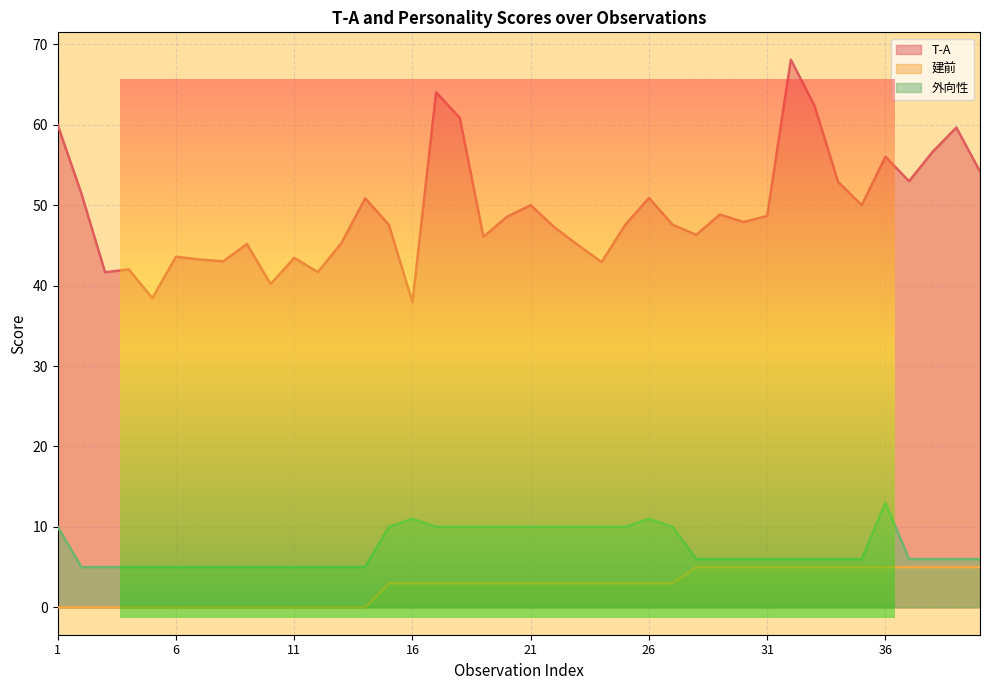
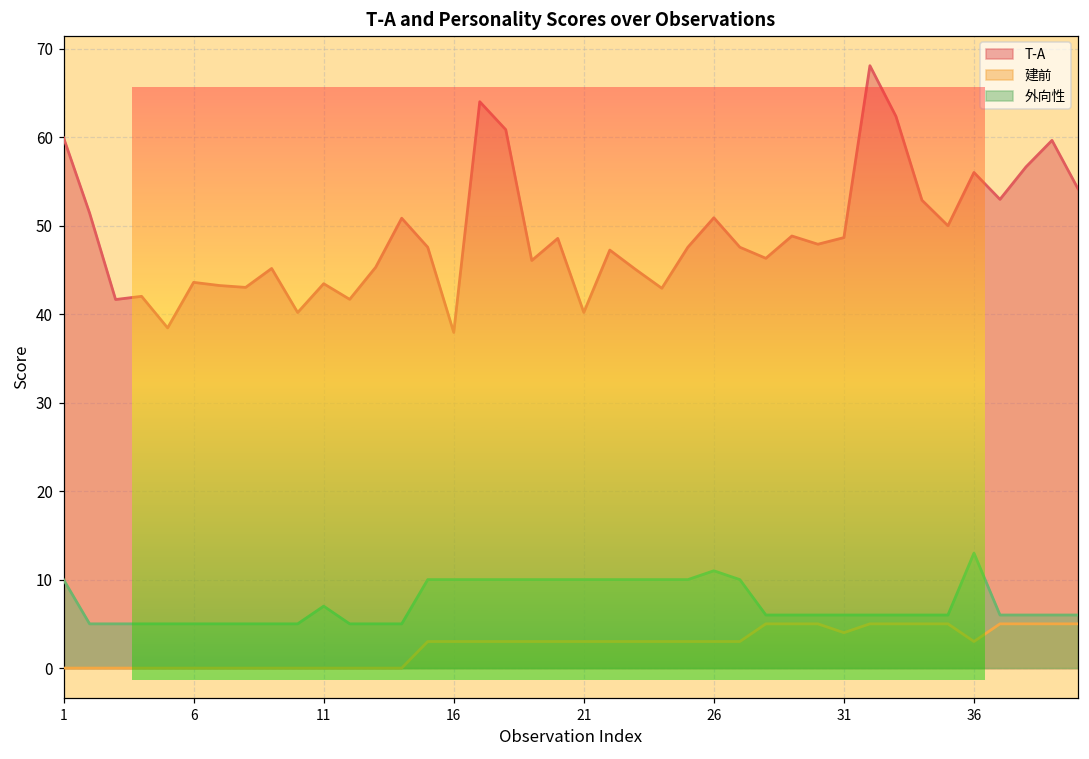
  {
    "T-A": {
      "1": 60,
      "6": 44,
      "11": 43,
      "16": 38,
-     "21": 50,
+     "21": 40,
      "26": 51,
      "31": 49,
      "36": 56
    },
    "建前": {
      "1": 0,
      "6": 0,
      "11": 0,
      "16": 3,
      "21": 3,
      "26": 3,
-     "31": 5,
-     "36": 5
+     "31": 4,
+     "36": 3
    },
    "外向性": {
      "1": 10,
      "6": 5,
-     "11": 5,
-     "16": 11,
+     "11": 7,
+     "16": 10,
      "21": 10,
      "26": 11,
      "31": 6,
      "36": 13
    }
  }
